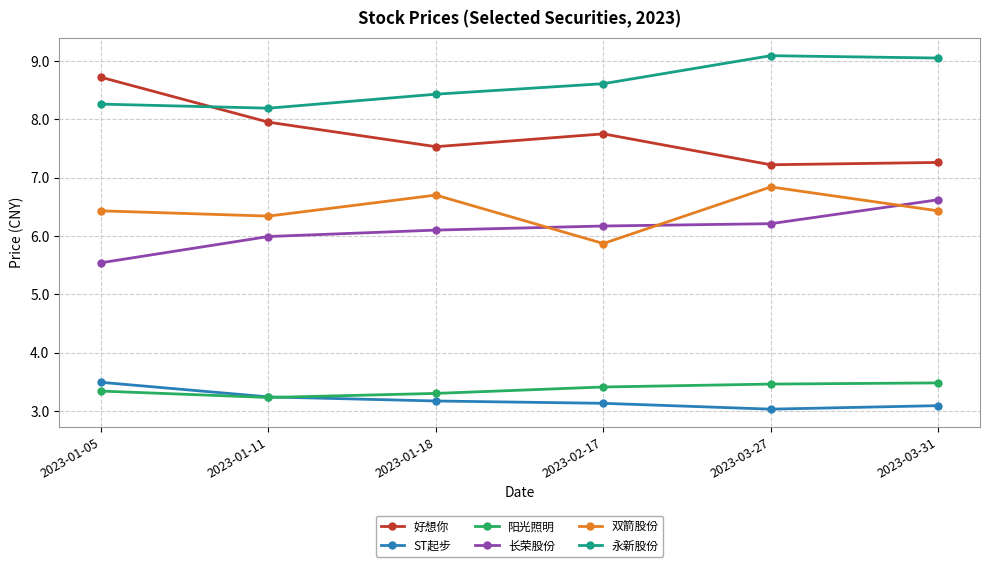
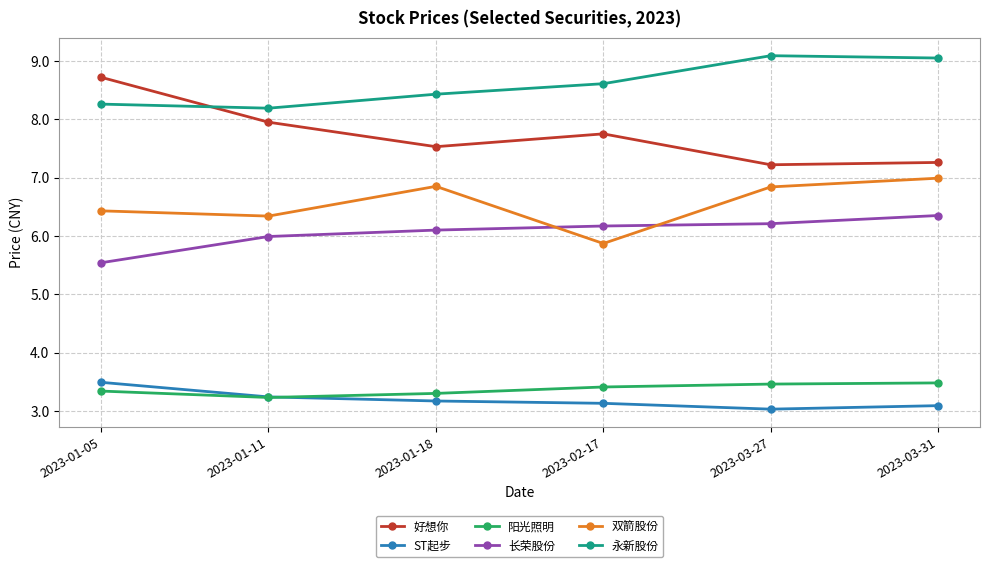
  {
    "好想你": {
      "2023-01-05": 8.7,
      "2023-01-11": 8.0,
      "2023-01-18": 7.5,
      "2023-02-17": 7.8,
      "2023-03-27": 7.2,
      "2023-03-31": 7.3
    },
    "ST起步": {
      "2023-01-05": 3.5,
      "2023-01-18": 3.2,
      "2023-02-17": 3.1,
      "2023-03-27": 3.0,
      "2023-03-31": 3.1
    },
    "长荣股份": {
      "2023-01-05": 5.5,
      "2023-01-11": 6.0,
      "2023-01-18": 6.1,
      "2023-02-17": 6.2,
      "2023-03-27": 6.2,
-     "2023-03-31": 6.6
+     "2023-03-31": 6.4
    },
    "双箭股份": {
      "2023-01-05": 6.4,
      "2023-01-11": 6.3,
-     "2023-01-18": 6.7,
+     "2023-01-18": 6.9,
      "2023-02-17": 5.9,
      "2023-03-27": 6.8,
-     "2023-03-31": 6.4
+     "2023-03-31": 7.0
    }
  }
